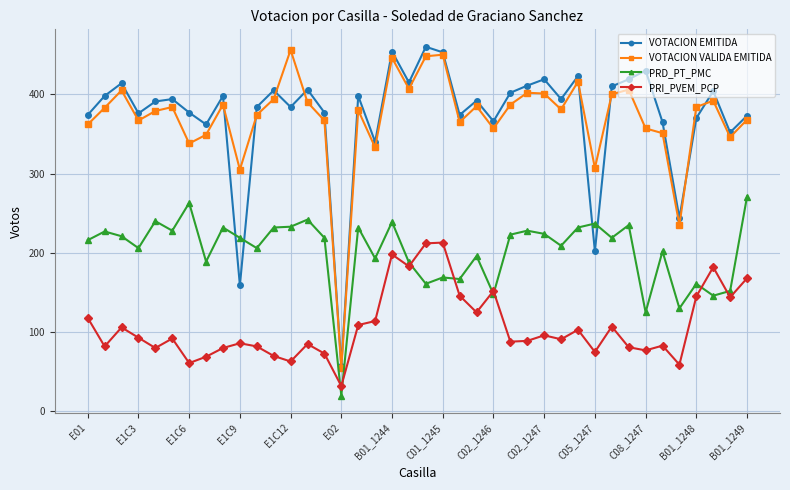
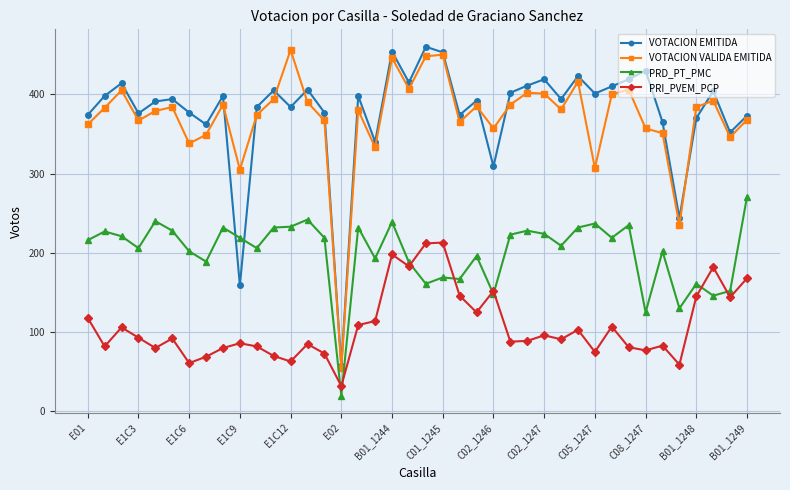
  {
    "VOTACION EMITIDA": {
      "E01": 370,
      "E1C3": 380,
      "E1C6": 380,
      "E1C9": 160,
      "E1C12": 380,
      "B01_1244": 450,
-     "C02_1246": 370,
+     "C02_1246": 310,
      "C02_1247": 420,
-     "C05_1247": 200,
+     "C05_1247": 400,
      "B01_1248": 370,
      "B01_1249": 370
    },
    "VOTACION VALIDA EMITIDA": {
      "E01": 360,
      "E1C3": 370,
      "E1C6": 340,
      "E1C9": 310,
      "E1C12": 460,
      "B01_1244": 450,
      "C02_1246": 360,
      "C02_1247": 400,
      "C05_1247": 310,
      "C08_1247": 360,
      "B01_1248": 380,
      "B01_1249": 370
    },
    "PRD_PT_PMC": {
      "E01": 220,
      "E1C3": 210,
-     "E1C6": 260,
+     "E1C6": 200,
      "E1C9": 220,
      "E1C12": 230,
      "E02": 20,
      "B01_1244": 240,
      "C01_1245": 170,
      "C02_1246": 150,
      "C02_1247": 220,
      "C05_1247": 240,
      "C08_1247": 130,
      "B01_1248": 160,
      "B01_1249": 270
    },
    "PRI_PVEM_PCP": {
      "E01": 120,
      "E1C3": 90,
      "E1C6": 60,
      "E1C9": 90,
      "E1C12": 60,
      "E02": 30,
      "B01_1244": 200,
      "C01_1245": 210,
      "C02_1246": 150,
      "C02_1247": 100,
      "C05_1247": 80,
      "C08_1247": 80,
      "B01_1248": 150,
      "B01_1249": 170
    }
  }
